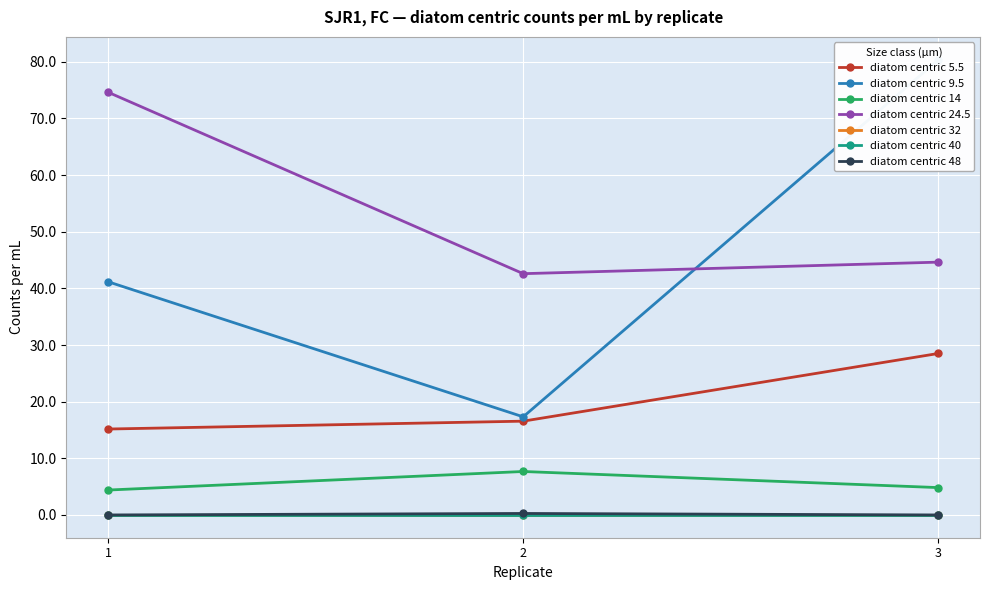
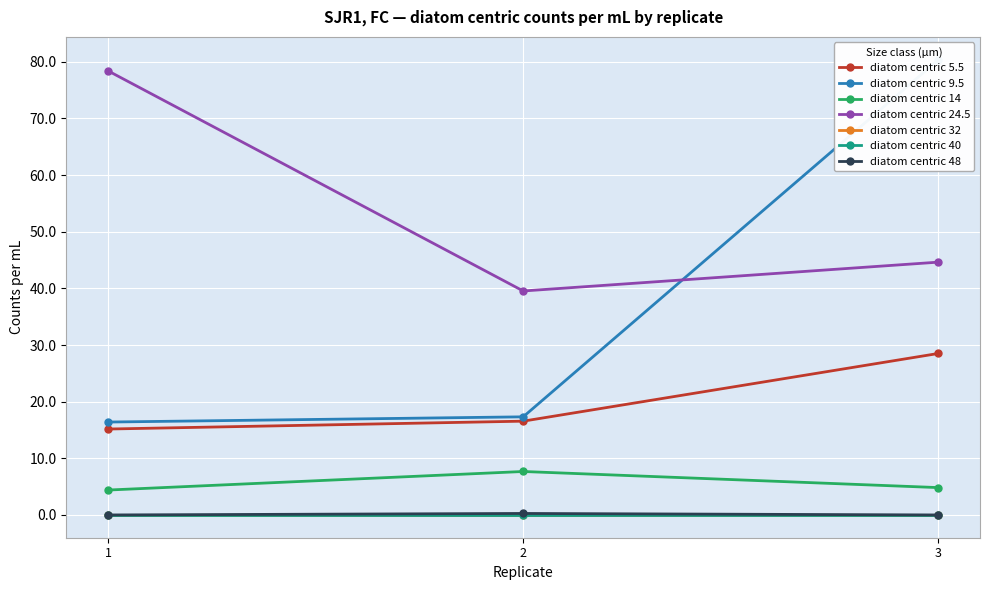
  {
    "diatom centric 5.5": {
      "1": 15,
      "2": 17,
      "3": 29
    },
    "diatom centric 9.5": {
-     "1": 41,
+     "1": 16,
      "2": 17
    },
    "diatom centric 24.5": {
-     "1": 75,
-     "2": 43,
+     "1": 78,
+     "2": 40,
      "3": 45
    }
  }
